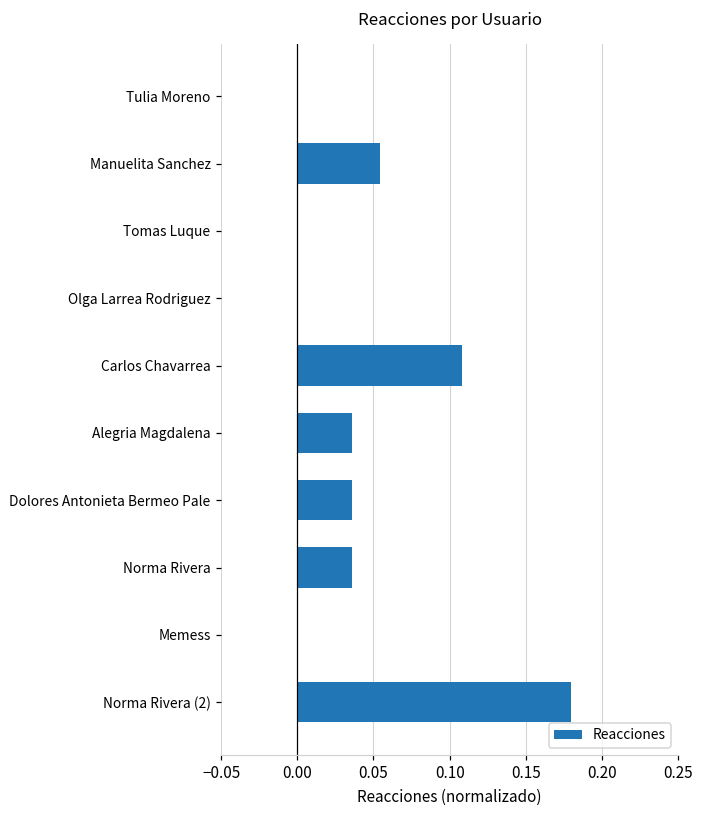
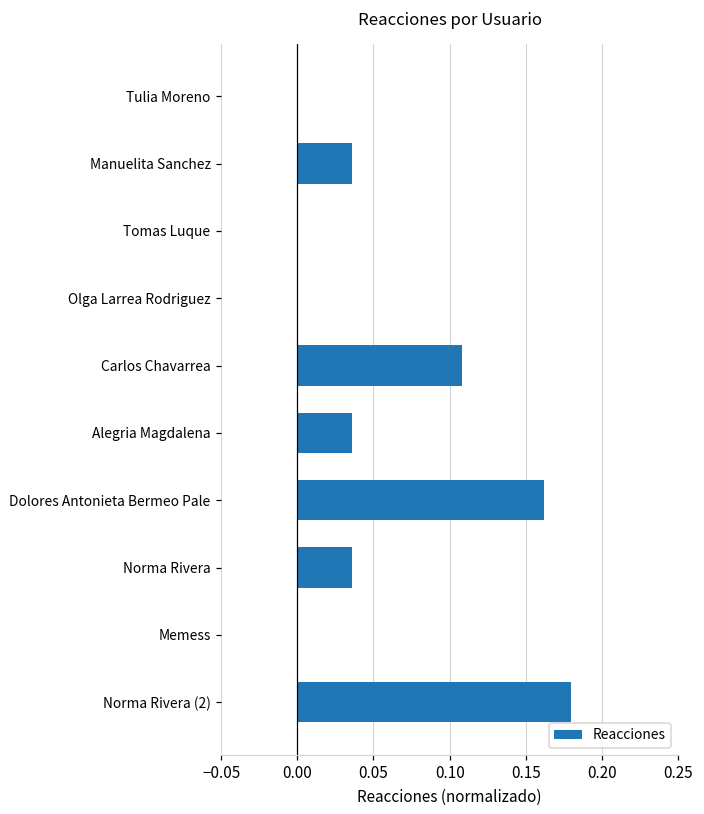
  {
    "Tulia Moreno": 0.000,
-   "Manuelita Sanchez": 0.054,
+   "Manuelita Sanchez": 0.036,
    "Tomas Luque": 0.000,
    "Olga Larrea Rodriguez": 0.000,
    "Carlos Chavarrea": 0.108,
    "Alegria Magdalena": 0.036,
-   "Dolores Antonieta Bermeo Pale": 0.036,
+   "Dolores Antonieta Bermeo Pale": 0.162,
    "Norma Rivera": 0.036,
    "Memess": 0.000,
    "Norma Rivera (2)": 0.180
  }
